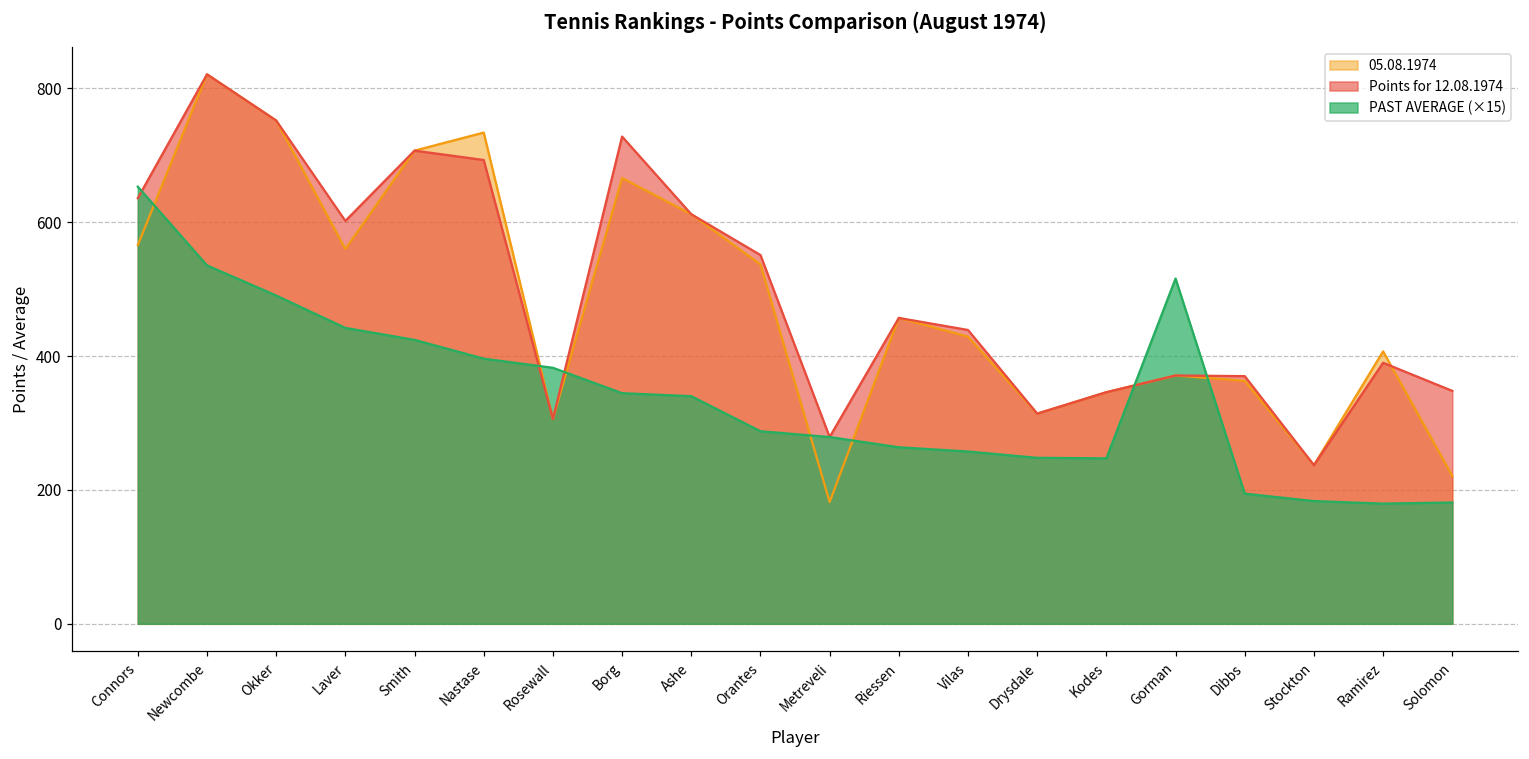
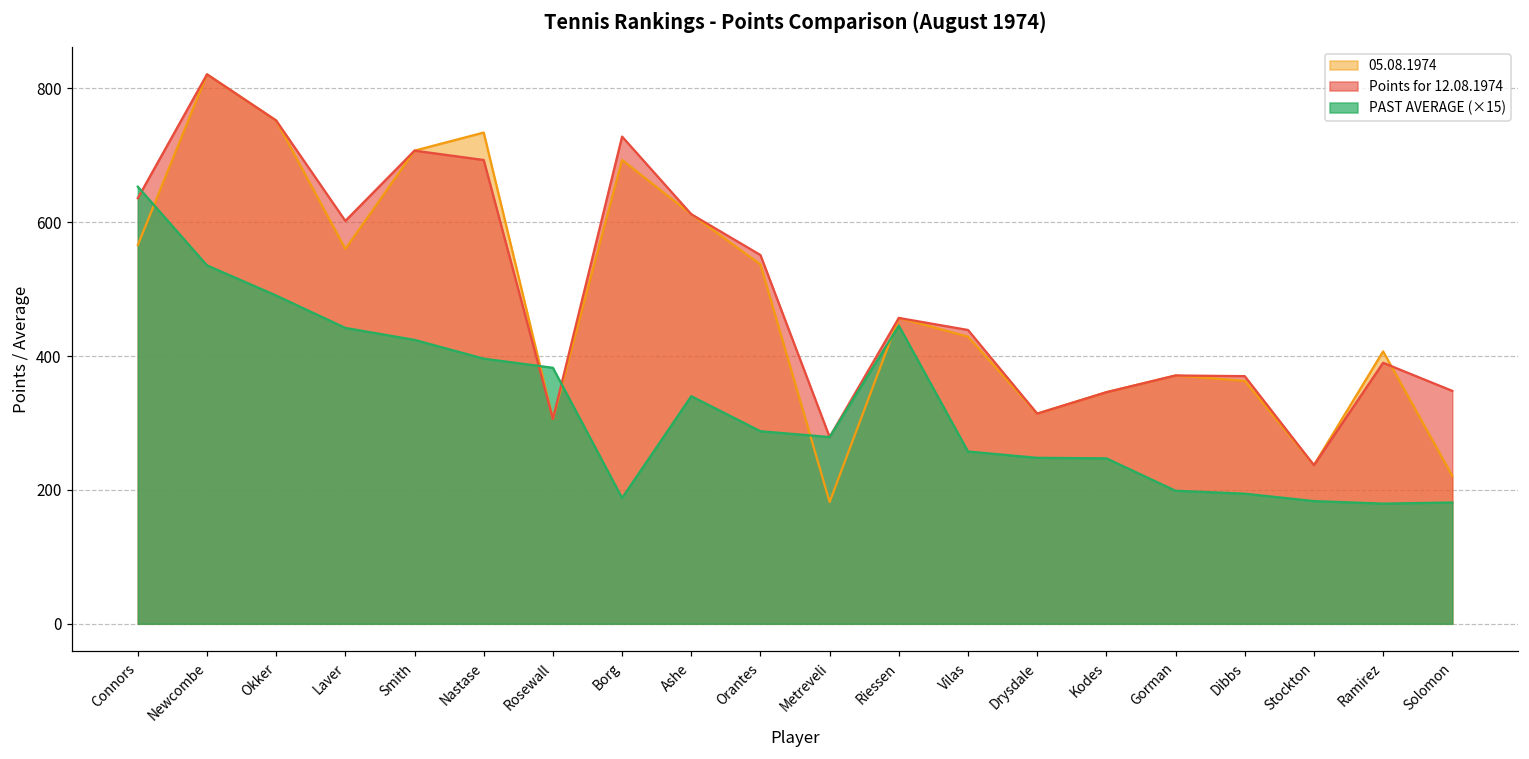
  {
    "05.08.1974": {
      "Connors": 570,
      "Laver": 560,
      "Nastase": 730,
-     "Borg": 670,
+     "Borg": 690,
      "Orantes": 540,
      "Metreveli": 180,
      "Vilas": 430,
      "Dibbs": 360,
      "Ramirez": 410,
      "Solomon": 220
    },
    "Points for 12.08.1974": {
      "Connors": 640,
      "Laver": 600,
      "Nastase": 690,
      "Borg": 730,
      "Orantes": 550,
      "Vilas": 440,
      "Dibbs": 370,
      "Ramirez": 390,
      "Solomon": 350
    },
    "PAST AVERAGE (×15)": {
      "Connors": 650,
      "Newcombe": 540,
      "Okker": 490,
      "Laver": 440,
      "Smith": 420,
      "Nastase": 400,
      "Rosewall": 380,
-     "Borg": 340,
+     "Borg": 190,
      "Ashe": 340,
      "Orantes": 290,
-     "Riessen": 260,
+     "Riessen": 450,
      "Vilas": 260,
      "Drysdale": 250,
      "Kodes": 250,
-     "Gorman": 520,
+     "Gorman": 200,
      "Dibbs": 190,
      "Stockton": 180,
      "Ramirez": 180,
      "Solomon": 180
    }
  }
